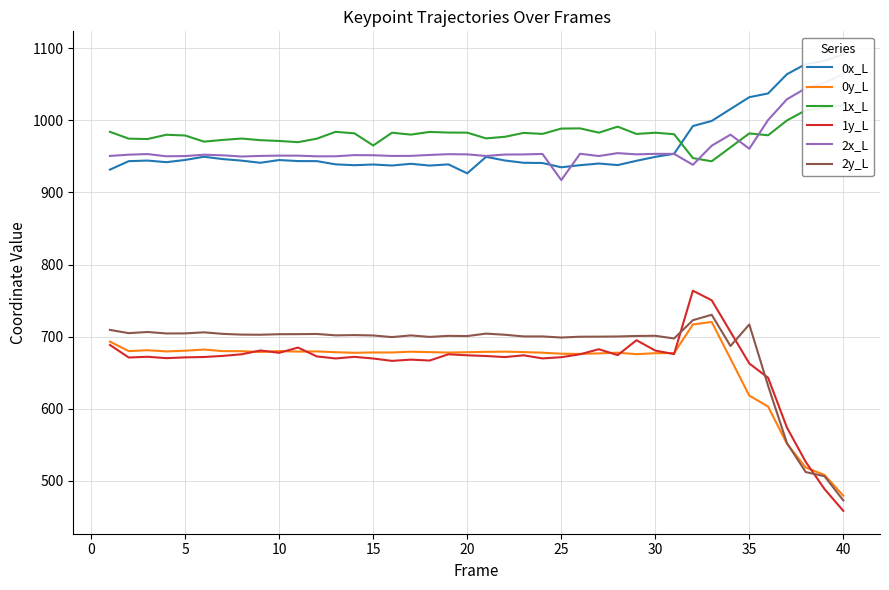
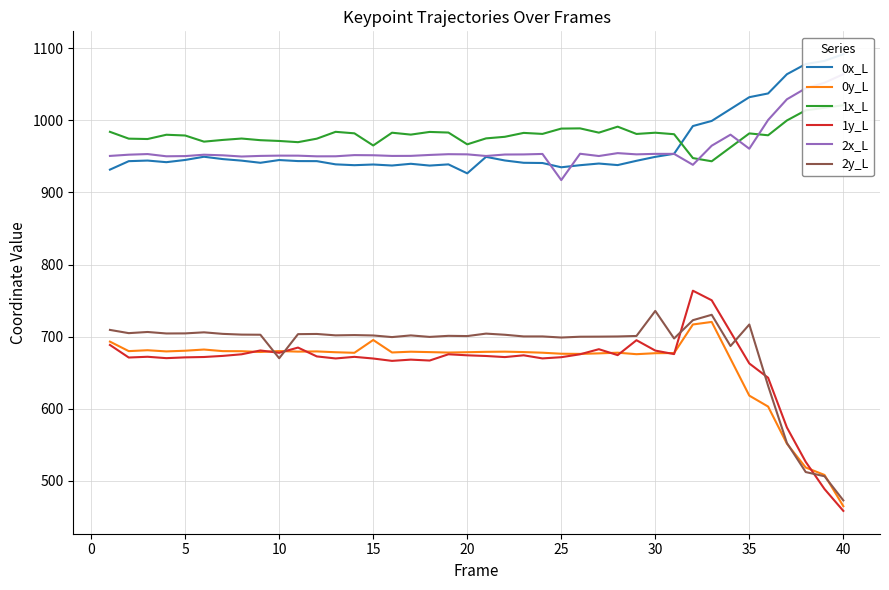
  {
    "0x_L": {
      "5": 950,
      "10": 940,
      "15": 940,
      "20": 930,
      "25": 930,
      "30": 950,
      "35": 1030
    },
    "0y_L": {
      "5": 680,
-     "15": 680,
+     "15": 700,
      "20": 680,
      "25": 680,
      "30": 680,
      "35": 620,
-     "40": 480
+     "40": 460
    },
    "1x_L": {
      "5": 980,
      "10": 970,
      "15": 970,
-     "20": 980,
+     "20": 970,
      "25": 990,
      "30": 980,
      "35": 980
    },
    "1y_L": {
      "5": 670,
      "15": 670,
      "20": 670,
      "25": 670,
      "30": 680,
      "35": 660,
      "40": 460
    },
    "2x_L": {
      "5": 950,
      "10": 950,
      "15": 950,
      "20": 950,
      "25": 920,
      "30": 950,
      "35": 960
    },
    "2y_L": {
      "5": 700,
-     "10": 700,
+     "10": 670,
      "15": 700,
      "20": 700,
      "25": 700,
-     "30": 700,
+     "30": 740,
      "35": 720,
      "40": 470
    }
  }
